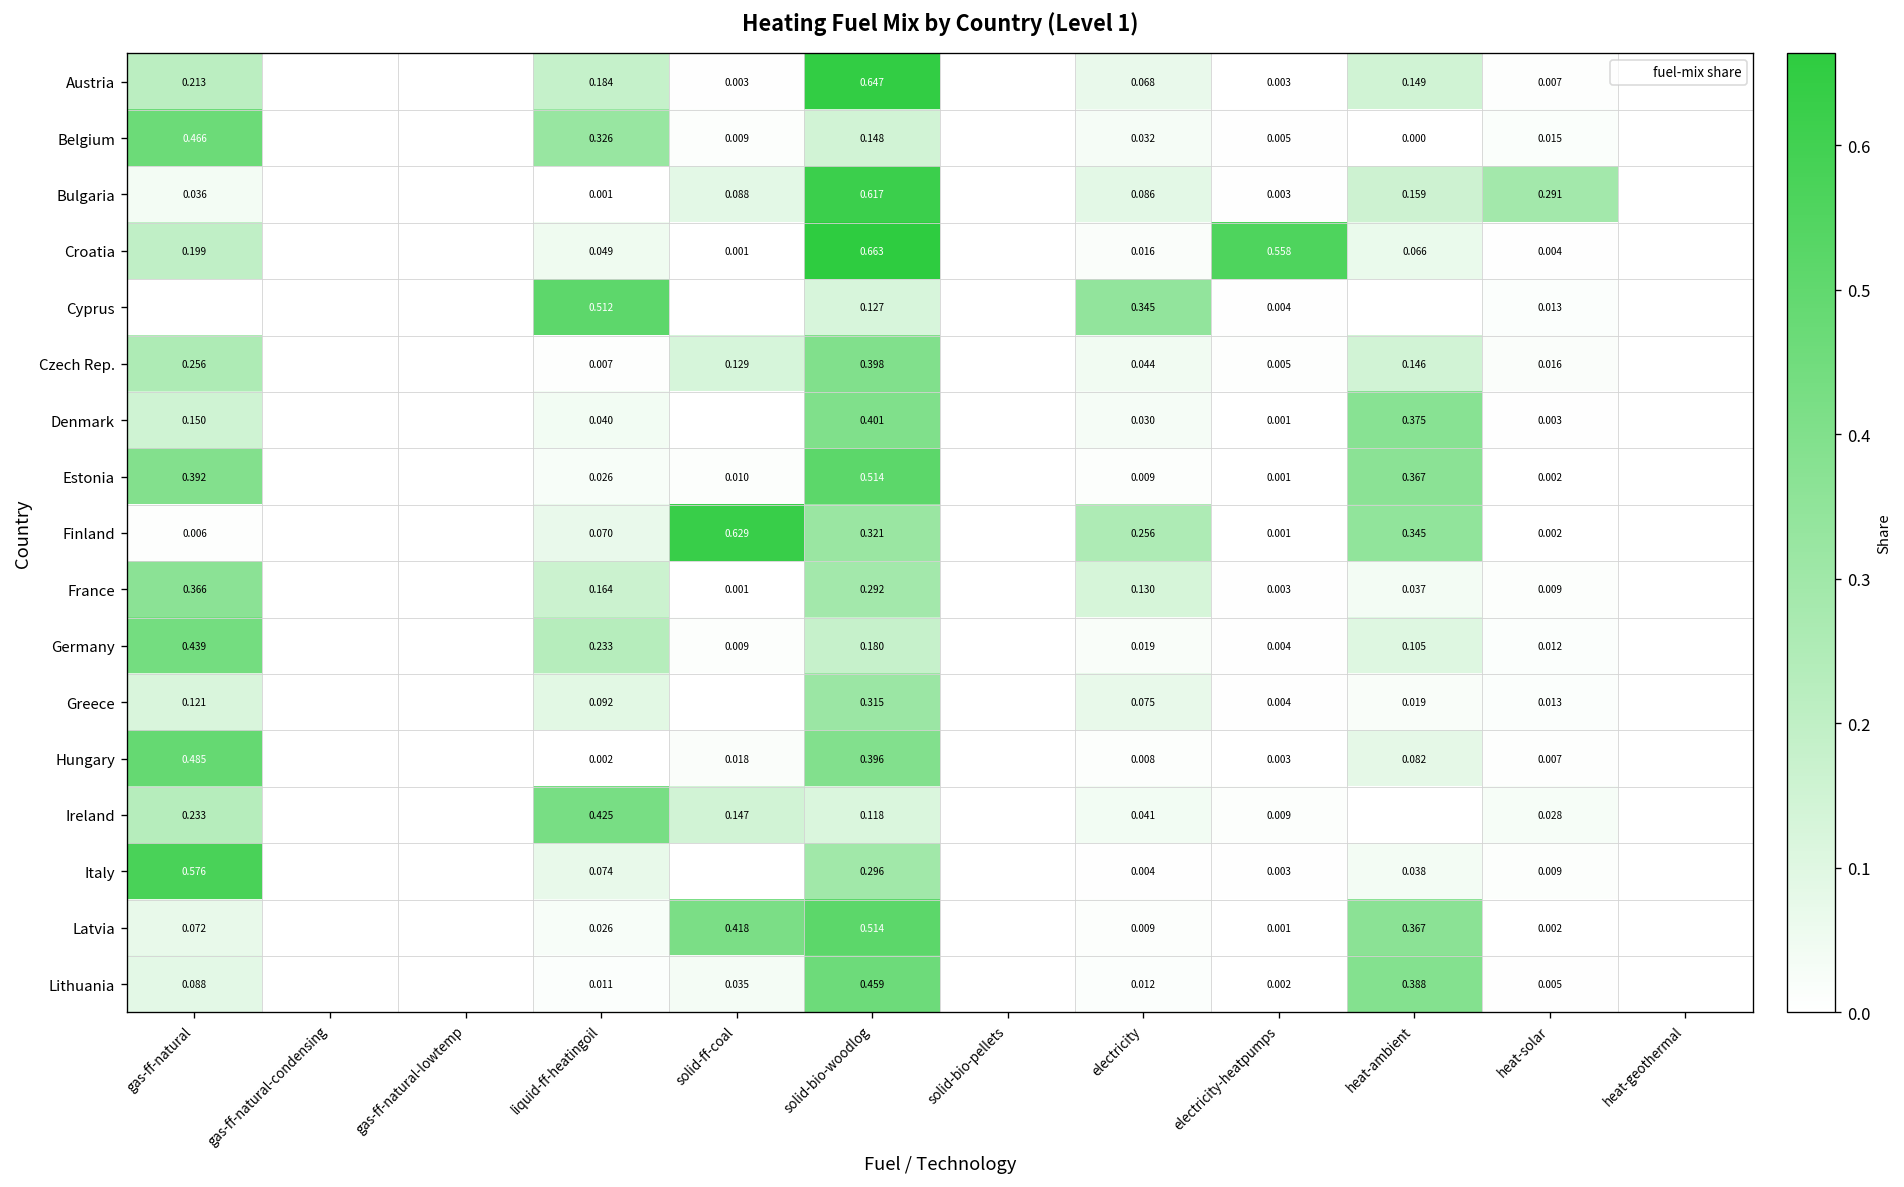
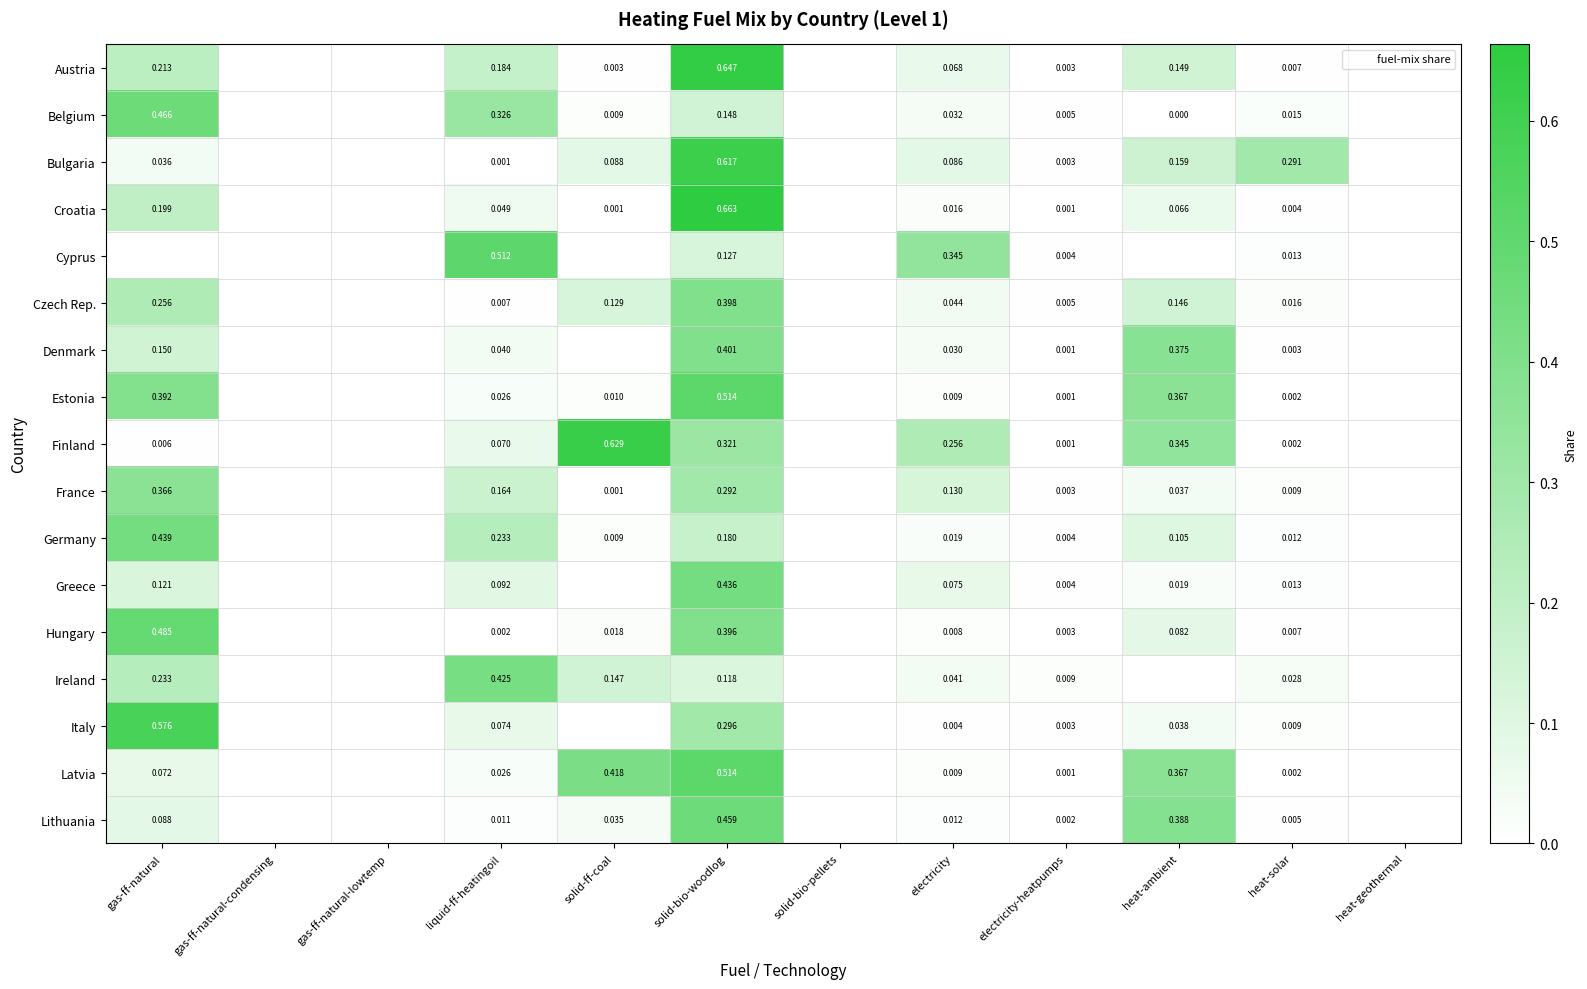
  {
    "Austria": {
      "gas-ff-natural": 0.213,
      "liquid-ff-heatingoil": 0.184,
      "solid-ff-coal": 0.003,
      "solid-bio-woodlog": 0.647,
      "electricity": 0.068,
      "electricity-heatpumps": 0.003,
      "heat-ambient": 0.149,
      "heat-solar": 0.007
    },
    "Belgium": {
      "gas-ff-natural": 0.466,
      "liquid-ff-heatingoil": 0.326,
      "solid-ff-coal": 0.009,
      "solid-bio-woodlog": 0.148,
      "electricity": 0.032,
      "electricity-heatpumps": 0.005,
      "heat-ambient": 0.000,
      "heat-solar": 0.015
    },
    "Bulgaria": {
      "gas-ff-natural": 0.036,
      "liquid-ff-heatingoil": 0.001,
      "solid-ff-coal": 0.088,
      "solid-bio-woodlog": 0.617,
      "electricity": 0.086,
      "electricity-heatpumps": 0.003,
      "heat-ambient": 0.159,
      "heat-solar": 0.291
    },
    "Croatia": {
      "gas-ff-natural": 0.199,
      "liquid-ff-heatingoil": 0.049,
      "solid-ff-coal": 0.001,
      "solid-bio-woodlog": 0.663,
      "electricity": 0.016,
-     "electricity-heatpumps": 0.558,
+     "electricity-heatpumps": 0.001,
      "heat-ambient": 0.066,
      "heat-solar": 0.004
    },
    "Cyprus": {
      "liquid-ff-heatingoil": 0.512,
      "solid-bio-woodlog": 0.127,
      "electricity": 0.345,
      "electricity-heatpumps": 0.004,
      "heat-solar": 0.013
    },
    "Czech Rep.": {
      "gas-ff-natural": 0.256,
      "liquid-ff-heatingoil": 0.007,
      "solid-ff-coal": 0.129,
      "solid-bio-woodlog": 0.398,
      "electricity": 0.044,
      "electricity-heatpumps": 0.005,
      "heat-ambient": 0.146,
      "heat-solar": 0.016
    },
    "Denmark": {
      "gas-ff-natural": 0.150,
      "liquid-ff-heatingoil": 0.040,
      "solid-bio-woodlog": 0.401,
      "electricity": 0.030,
      "electricity-heatpumps": 0.001,
      "heat-ambient": 0.375,
      "heat-solar": 0.003
    },
    "Estonia": {
      "gas-ff-natural": 0.392,
      "liquid-ff-heatingoil": 0.026,
      "solid-ff-coal": 0.010,
      "solid-bio-woodlog": 0.514,
      "electricity": 0.009,
      "electricity-heatpumps": 0.001,
      "heat-ambient": 0.367,
      "heat-solar": 0.002
    },
    "Finland": {
      "gas-ff-natural": 0.006,
      "liquid-ff-heatingoil": 0.070,
      "solid-ff-coal": 0.629,
      "solid-bio-woodlog": 0.321,
      "electricity": 0.256,
      "electricity-heatpumps": 0.001,
      "heat-ambient": 0.345,
      "heat-solar": 0.002
    },
    "France": {
      "gas-ff-natural": 0.366,
      "liquid-ff-heatingoil": 0.164,
      "solid-ff-coal": 0.001,
      "solid-bio-woodlog": 0.292,
      "electricity": 0.130,
      "electricity-heatpumps": 0.003,
      "heat-ambient": 0.037,
      "heat-solar": 0.009
    },
    "Germany": {
      "gas-ff-natural": 0.439,
      "liquid-ff-heatingoil": 0.233,
      "solid-ff-coal": 0.009,
      "solid-bio-woodlog": 0.180,
      "electricity": 0.019,
      "electricity-heatpumps": 0.004,
      "heat-ambient": 0.105,
      "heat-solar": 0.012
    },
    "Greece": {
      "gas-ff-natural": 0.121,
      "liquid-ff-heatingoil": 0.092,
-     "solid-bio-woodlog": 0.315,
+     "solid-bio-woodlog": 0.436,
      "electricity": 0.075,
      "electricity-heatpumps": 0.004,
      "heat-ambient": 0.019,
      "heat-solar": 0.013
    },
    "Hungary": {
      "gas-ff-natural": 0.485,
      "liquid-ff-heatingoil": 0.002,
      "solid-ff-coal": 0.018,
      "solid-bio-woodlog": 0.396,
      "electricity": 0.008,
      "electricity-heatpumps": 0.003,
      "heat-ambient": 0.082,
      "heat-solar": 0.007
    },
    "Ireland": {
      "gas-ff-natural": 0.233,
      "liquid-ff-heatingoil": 0.425,
      "solid-ff-coal": 0.147,
      "solid-bio-woodlog": 0.118,
      "electricity": 0.041,
      "electricity-heatpumps": 0.009,
      "heat-solar": 0.028
    },
    "Italy": {
      "gas-ff-natural": 0.576,
      "liquid-ff-heatingoil": 0.074,
      "solid-bio-woodlog": 0.296,
      "electricity": 0.004,
      "electricity-heatpumps": 0.003,
      "heat-ambient": 0.038,
      "heat-solar": 0.009
    },
    "Latvia": {
      "gas-ff-natural": 0.072,
      "liquid-ff-heatingoil": 0.026,
      "solid-ff-coal": 0.418,
      "solid-bio-woodlog": 0.514,
      "electricity": 0.009,
      "electricity-heatpumps": 0.001,
      "heat-ambient": 0.367,
      "heat-solar": 0.002
    },
    "Lithuania": {
      "gas-ff-natural": 0.088,
      "liquid-ff-heatingoil": 0.011,
      "solid-ff-coal": 0.035,
      "solid-bio-woodlog": 0.459,
      "electricity": 0.012,
      "electricity-heatpumps": 0.002,
      "heat-ambient": 0.388,
      "heat-solar": 0.005
    }
  }
